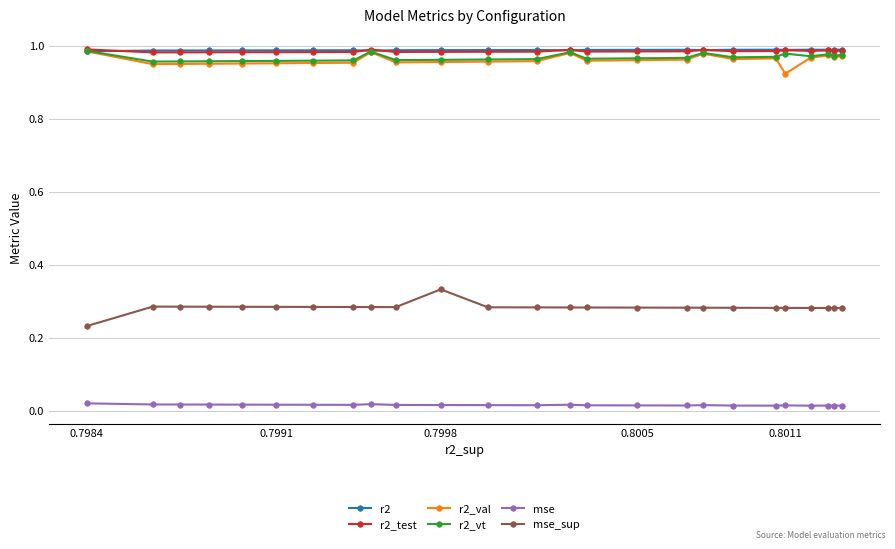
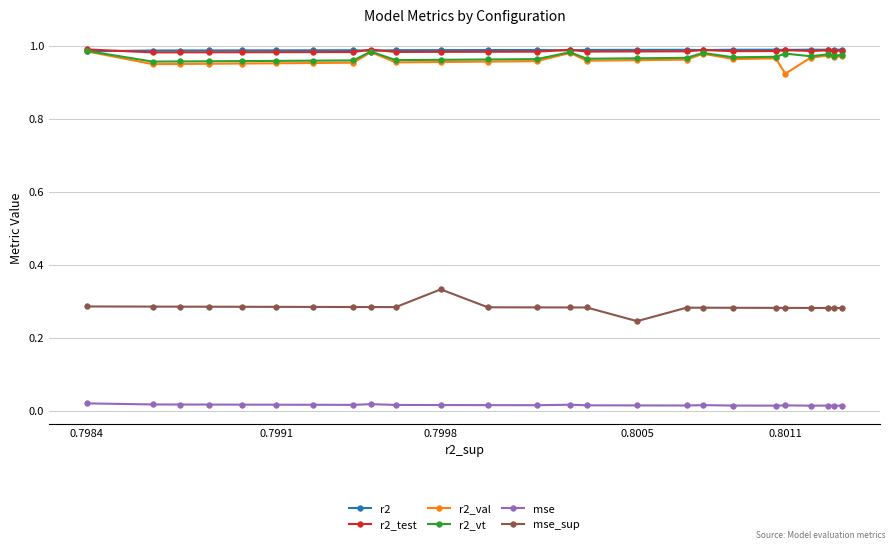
  {
    "r2_val": {
      "0.8011": 0.92
    },
    "r2_vt": {
      "0.8011": 0.98
    },
    "mse": {
      "0.7984": 0.02,
      "0.7991": 0.02,
      "0.7998": 0.02,
      "0.8005": 0.02,
      "0.8011": 0.02
    },
    "mse_sup": {
-     "0.7984": 0.23,
+     "0.7984": 0.29,
      "0.7991": 0.29,
      "0.7998": 0.33,
-     "0.8005": 0.28,
+     "0.8005": 0.25,
      "0.8011": 0.28
    }
  }
